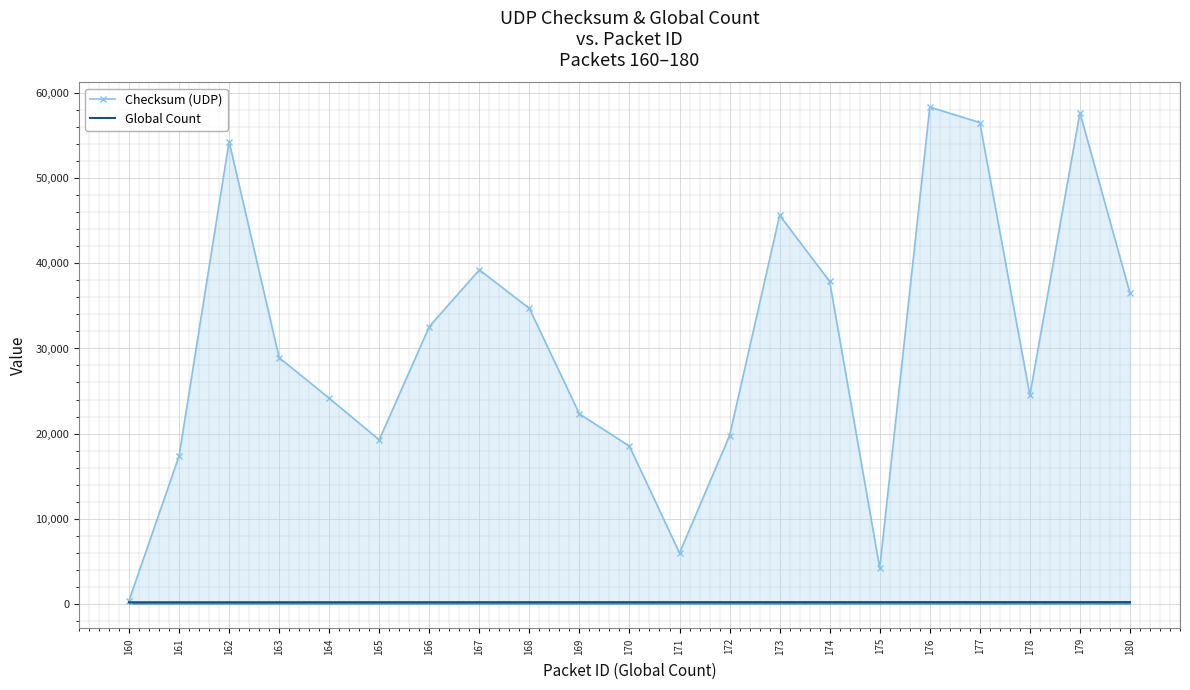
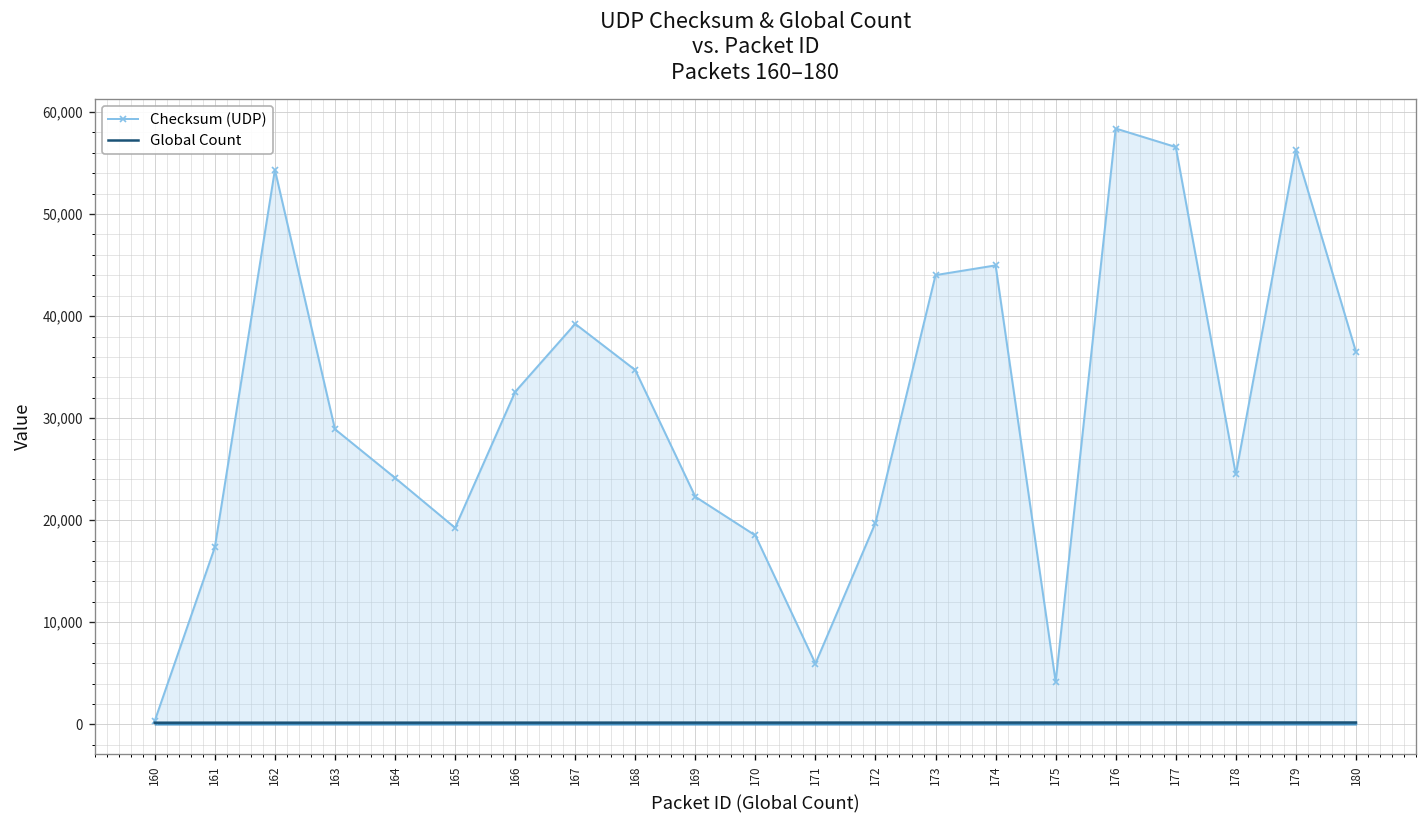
  {
    "Checksum (UDP)": {
      "161": "17,000",
      "162": "54,000",
      "163": "29,000",
      "164": "24,000",
      "165": "19,000",
      "166": "33,000",
      "167": "39,000",
      "168": "35,000",
      "169": "22,000",
      "170": "19,000",
      "171": "6,000",
      "172": "20,000",
-     "173": "46,000",
-     "174": "38,000",
+     "173": "44,000",
+     "174": "45,000",
      "175": "4,000",
      "176": "58,000",
      "177": "57,000",
      "178": "24,000",
-     "179": "58,000",
+     "179": "56,000",
      "180": "37,000"
    },
    "Global Count": {
      "161": "0",
      "162": "0",
      "163": "0",
      "164": "0",
      "165": "0",
      "166": "0",
      "167": "0",
      "168": "0",
      "169": "0",
      "170": "0",
      "171": "0",
      "172": "0",
      "173": "0",
      "174": "0",
      "175": "0",
      "176": "0",
      "177": "0",
      "178": "0",
      "179": "0",
      "180": "0"
    }
  }
